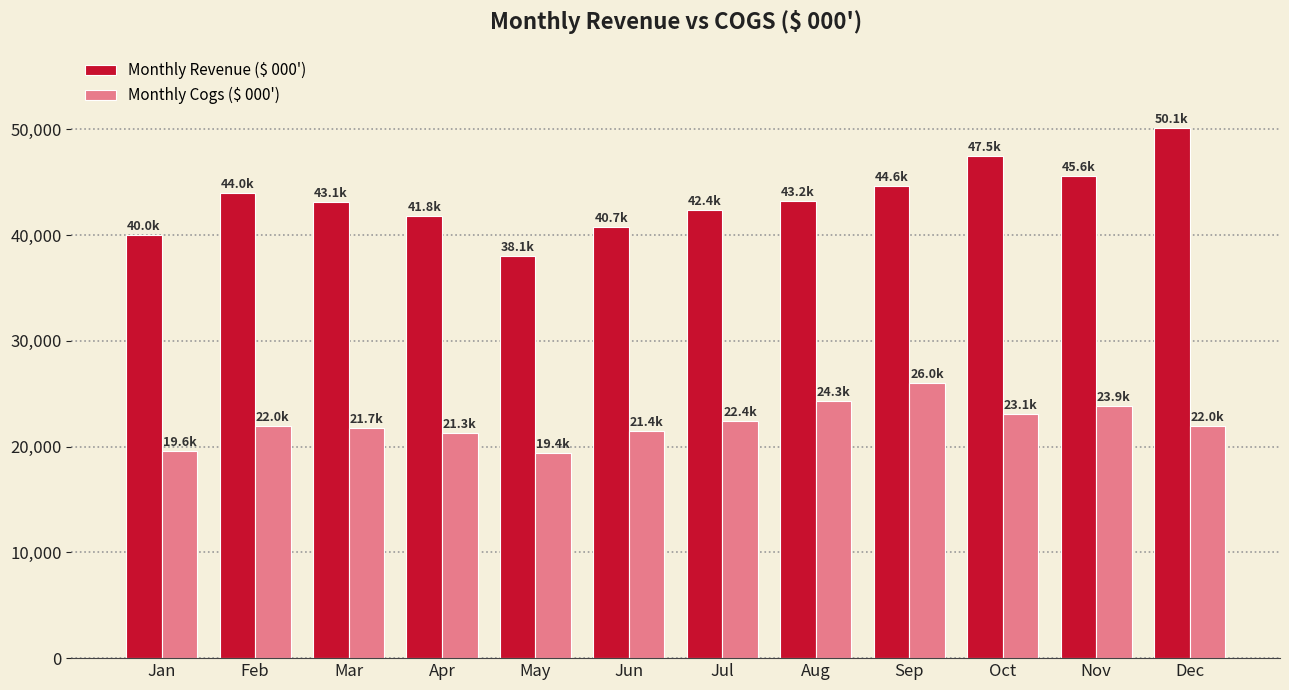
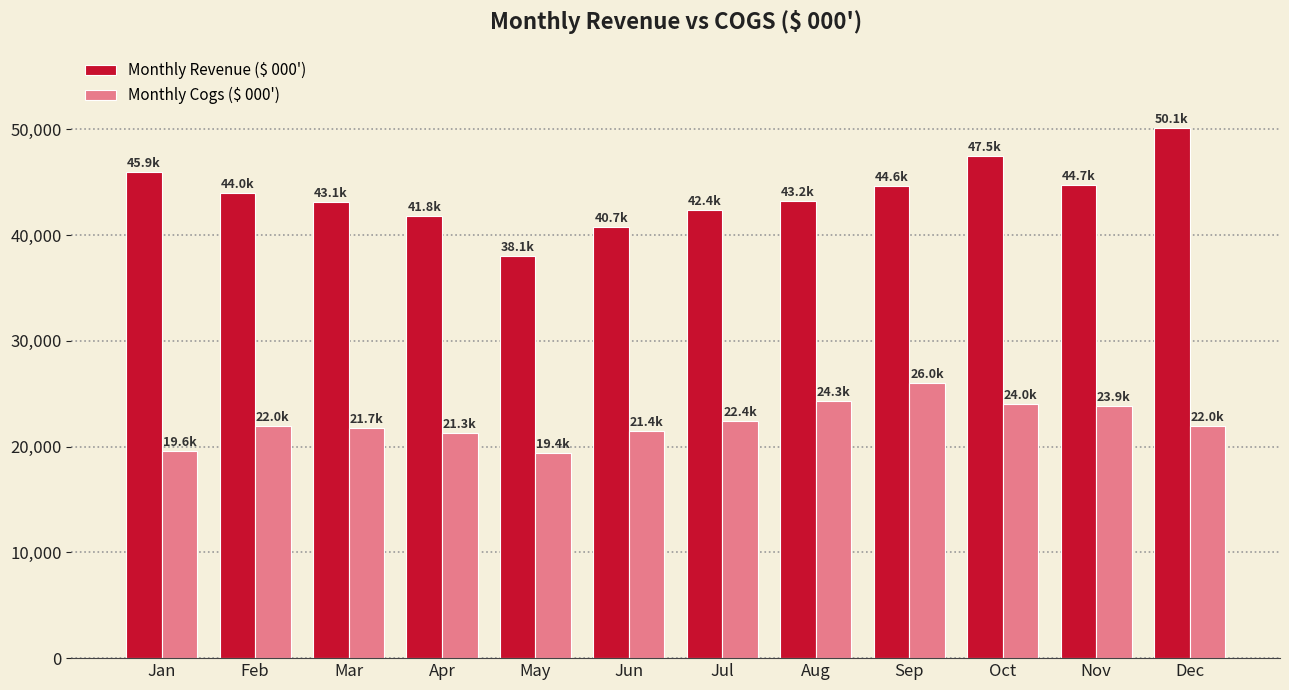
  {
    "Monthly Revenue ($ 000')": {
-     "Jan": "40.0k",
+     "Jan": "45.9k",
      "Feb": "44.0k",
      "Mar": "43.1k",
      "Apr": "41.8k",
      "May": "38.1k",
      "Jun": "40.7k",
      "Jul": "42.4k",
      "Aug": "43.2k",
      "Sep": "44.6k",
      "Oct": "47.5k",
-     "Nov": "45.6k",
+     "Nov": "44.7k",
      "Dec": "50.1k"
    },
    "Monthly Cogs ($ 000')": {
      "Jan": "19.6k",
      "Feb": "22.0k",
      "Mar": "21.7k",
      "Apr": "21.3k",
      "May": "19.4k",
      "Jun": "21.4k",
      "Jul": "22.4k",
      "Aug": "24.3k",
      "Sep": "26.0k",
-     "Oct": "23.1k",
+     "Oct": "24.0k",
      "Nov": "23.9k",
      "Dec": "22.0k"
    }
  }
